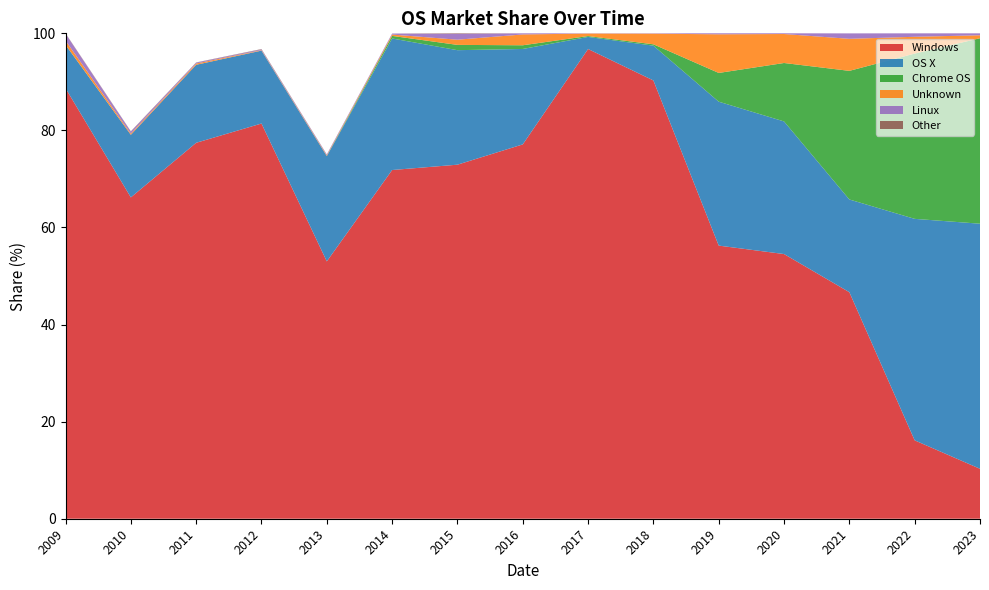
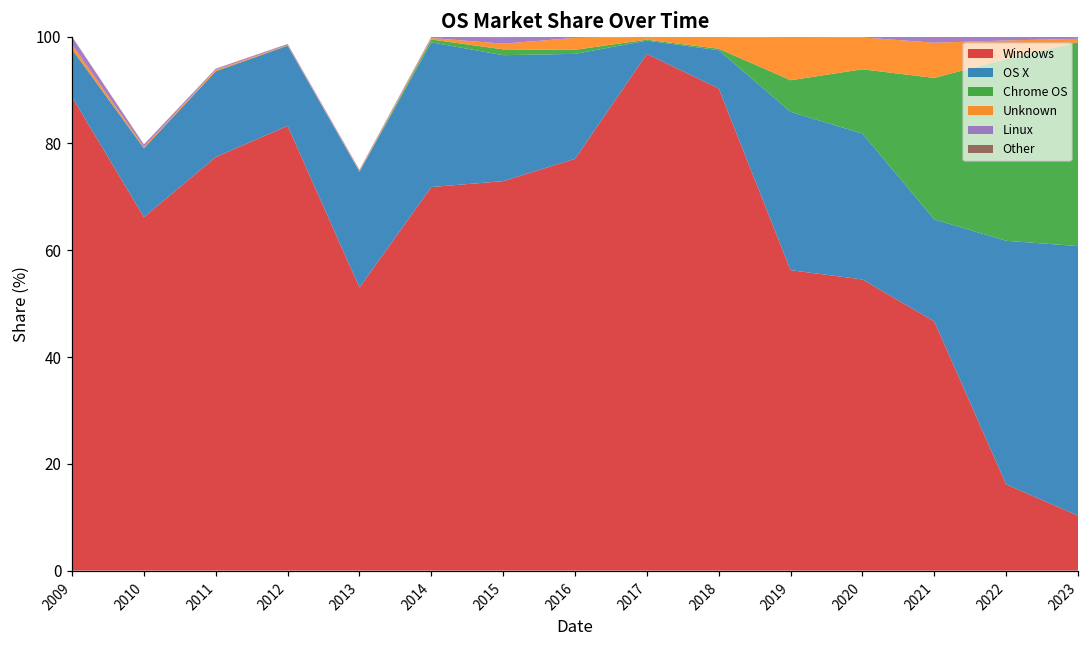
  {
    "Windows": {
      "2009": 89,
      "2010": 66,
      "2011": 77,
-     "2012": 81,
+     "2012": 83,
      "2013": 53,
      "2014": 72,
      "2015": 73,
      "2016": 77,
      "2017": 97,
      "2018": 90,
      "2019": 56,
      "2020": 55,
      "2021": 47,
      "2022": 16,
      "2023": 10
    },
    "OS X": {
      "2014": 27,
      "2015": 24,
      "2016": 20,
      "2019": 30,
      "2020": 27,
      "2021": 19,
      "2022": 46,
      "2023": 50
    },
    "Chrome OS": {
      "2015": 1,
      "2016": 1,
      "2019": 6,
      "2020": 12,
      "2021": 27,
      "2023": 38
    },
    "Unknown": {
      "2009": 1,
      "2015": 1,
      "2021": 7,
      "2022": 3
    }
  }
